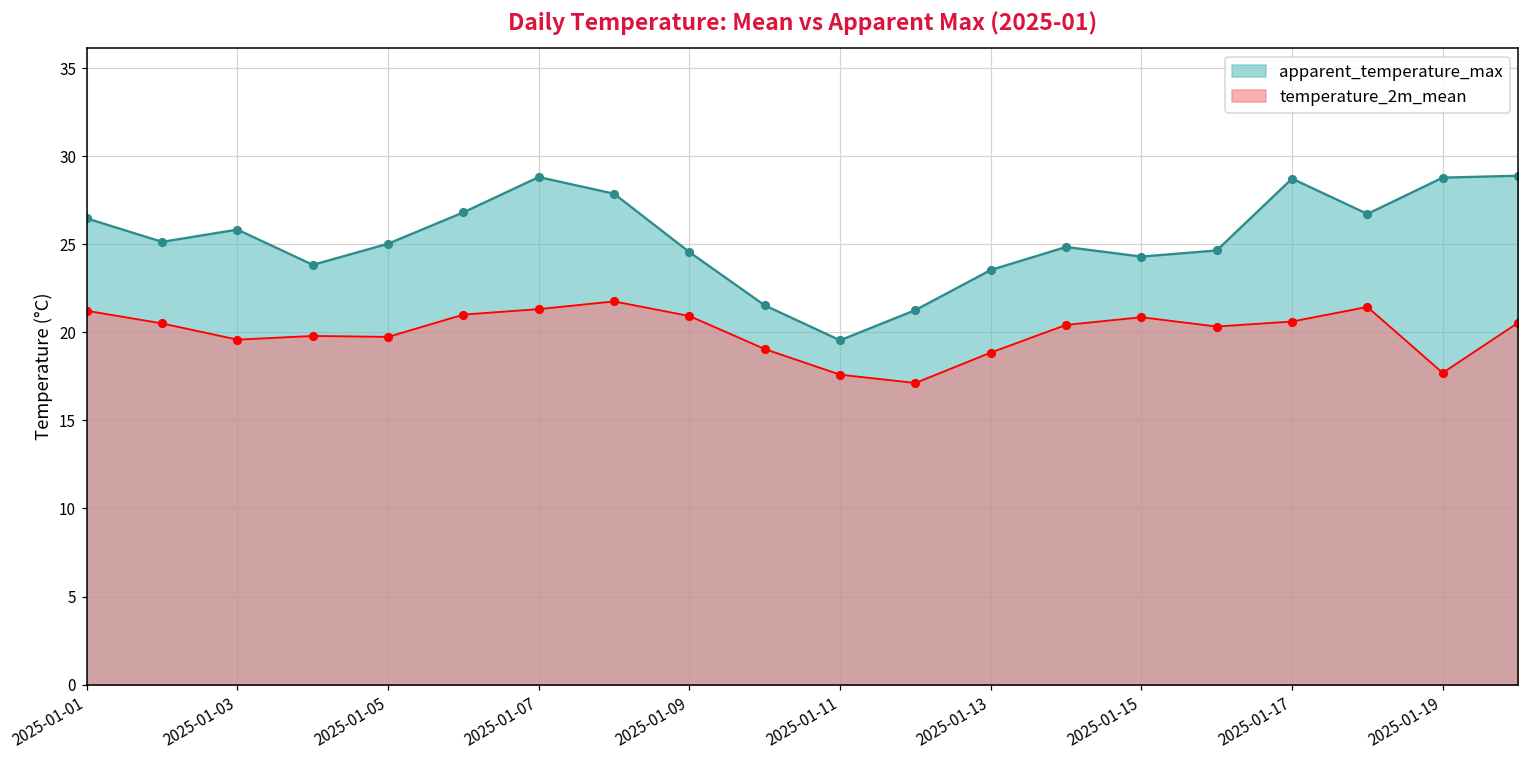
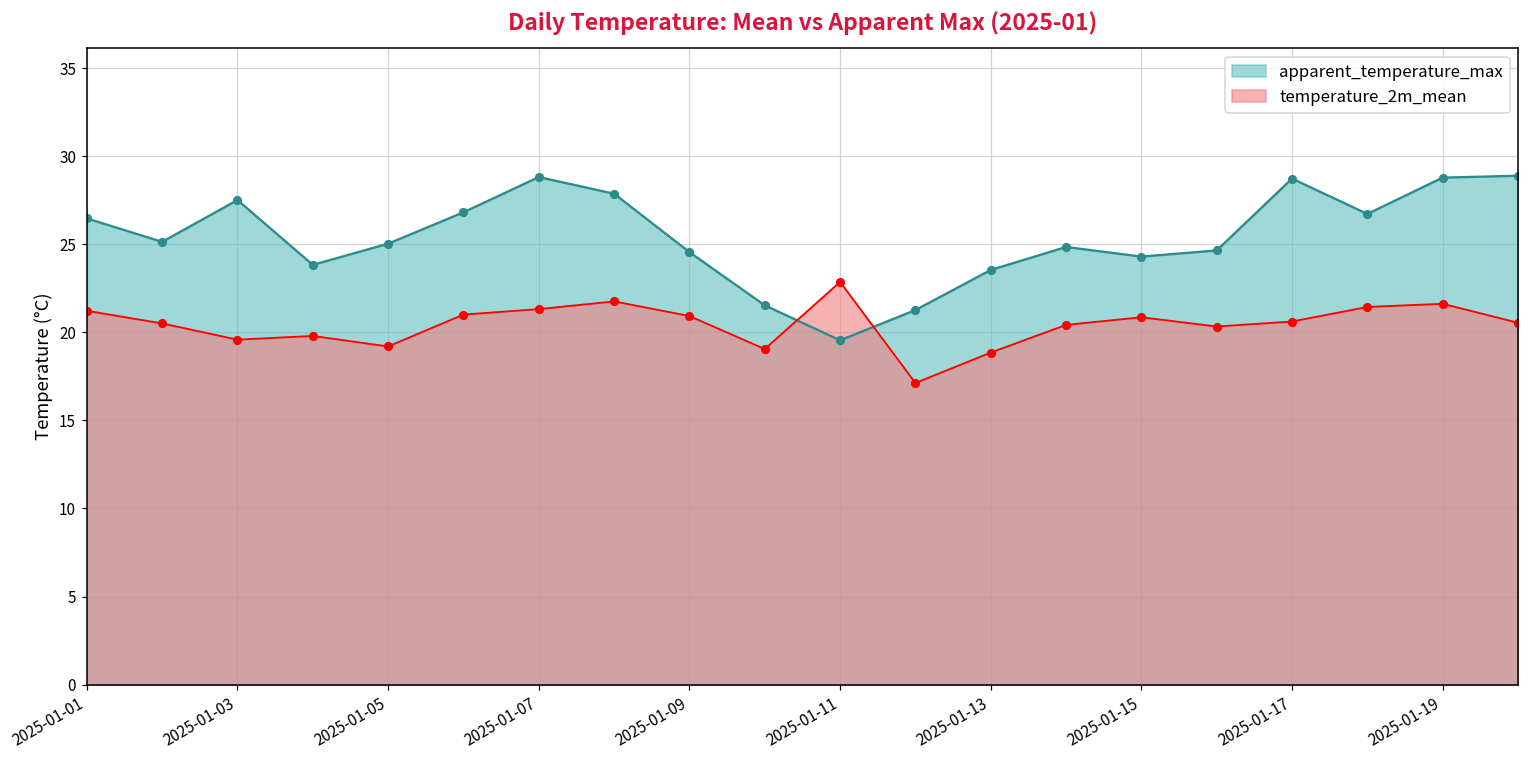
  {
    "apparent_temperature_max": {
      "2025-01-01": 26.5,
-     "2025-01-03": 25.8,
+     "2025-01-03": 27.5,
      "2025-01-05": 25.0,
      "2025-01-07": 28.8,
      "2025-01-09": 24.6,
      "2025-01-11": 19.5,
      "2025-01-13": 23.5,
      "2025-01-15": 24.3,
      "2025-01-17": 28.7,
      "2025-01-19": 28.8
    },
    "temperature_2m_mean": {
      "2025-01-01": 21.2,
      "2025-01-03": 19.6,
-     "2025-01-05": 19.7,
+     "2025-01-05": 19.2,
      "2025-01-07": 21.3,
      "2025-01-09": 20.9,
-     "2025-01-11": 17.6,
+     "2025-01-11": 22.9,
      "2025-01-13": 18.8,
      "2025-01-15": 20.9,
      "2025-01-17": 20.6,
-     "2025-01-19": 17.7
+     "2025-01-19": 21.6
    }
  }
